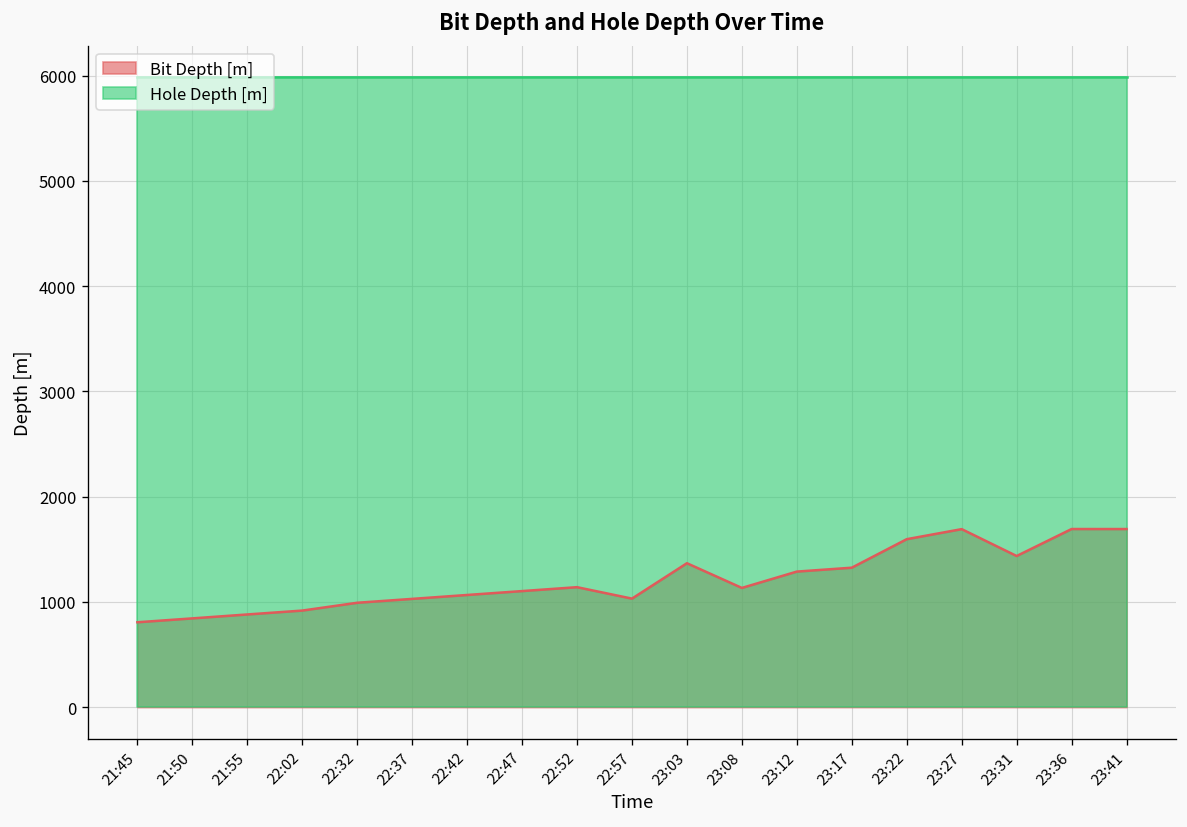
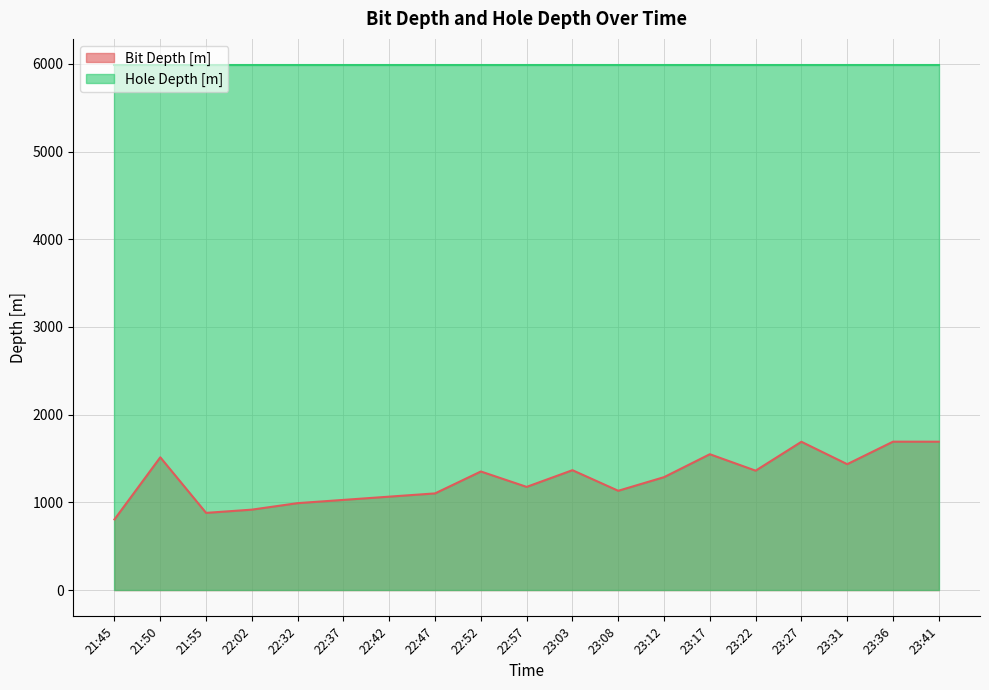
  {
    "Bit Depth [m]": {
      "21:45": 800,
-     "21:50": 800,
+     "21:50": 1500,
      "21:55": 900,
      "22:02": 900,
      "22:32": 1000,
      "22:37": 1000,
      "22:42": 1100,
      "22:47": 1100,
-     "22:52": 1100,
-     "22:57": 1000,
+     "22:52": 1400,
+     "22:57": 1200,
      "23:03": 1400,
      "23:08": 1100,
      "23:12": 1300,
-     "23:17": 1300,
-     "23:22": 1600,
+     "23:17": 1500,
+     "23:22": 1400,
      "23:27": 1700,
      "23:31": 1400,
      "23:36": 1700,
      "23:41": 1700
    },
    "Hole Depth [m]": {
      "22:02": 6000,
      "22:32": 6000,
      "22:37": 6000,
      "22:42": 6000,
      "22:47": 6000,
      "22:52": 6000,
      "22:57": 6000,
      "23:03": 6000,
      "23:08": 6000,
      "23:12": 6000,
      "23:17": 6000,
      "23:22": 6000,
      "23:27": 6000,
      "23:31": 6000,
      "23:36": 6000,
      "23:41": 6000
    }
  }
